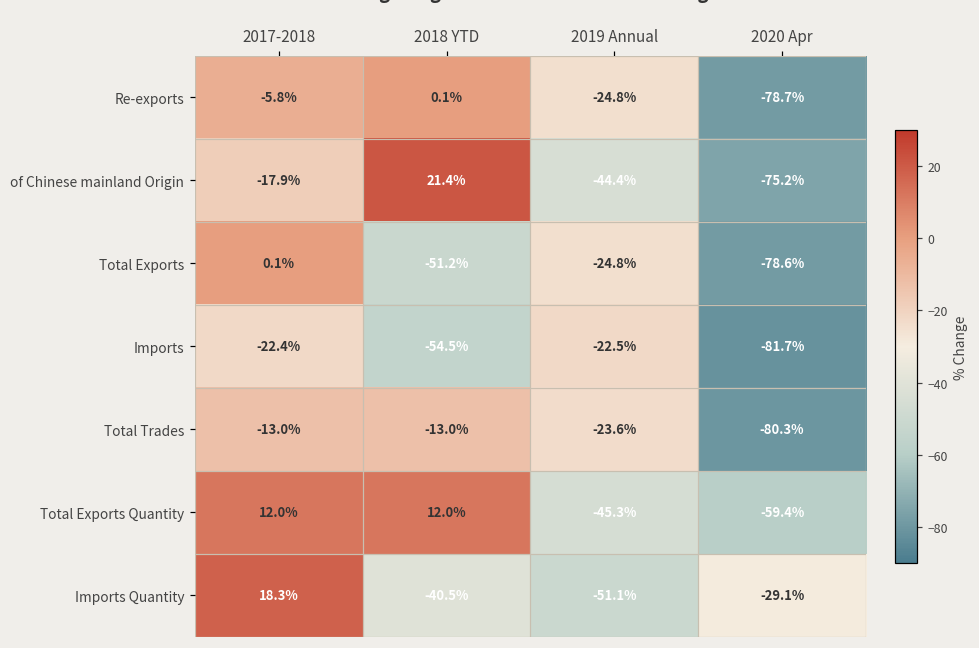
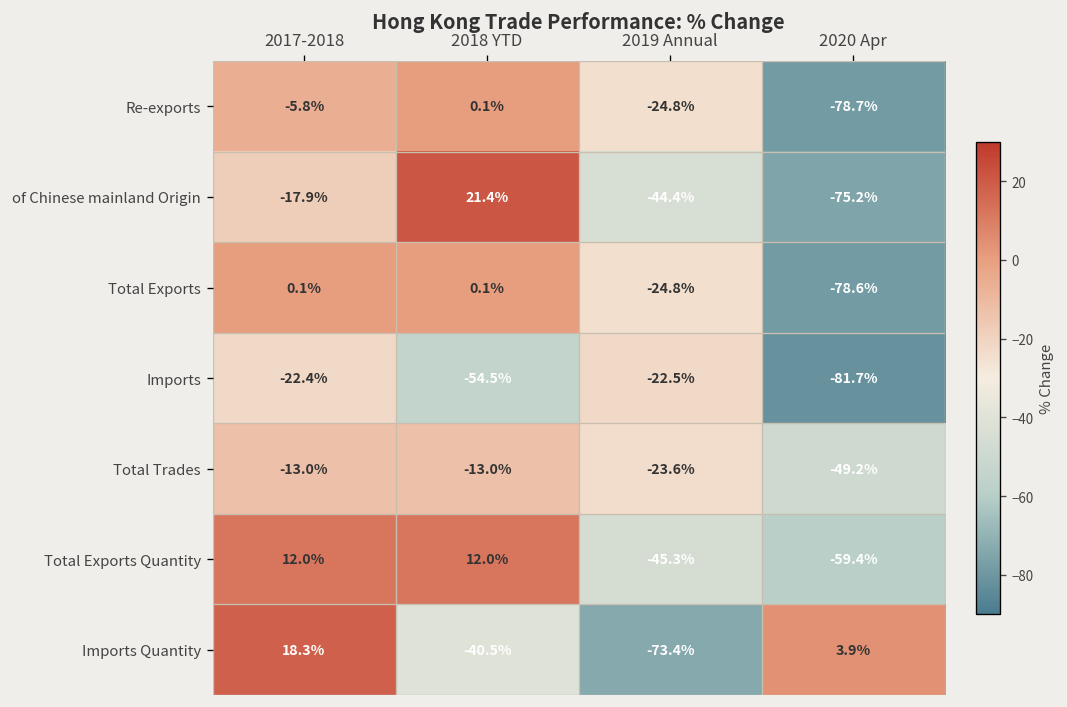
  {
    "Re-exports": {
      "2017-2018": "-5.8%",
      "2018 YTD": "0.1%",
      "2019 Annual": "-24.8%",
      "2020 Apr": "-78.7%"
    },
    "of Chinese mainland Origin": {
      "2017-2018": "-17.9%",
      "2018 YTD": "21.4%",
      "2020 Apr": "-75.2%"
    },
    "Total Exports": {
      "2017-2018": "0.1%",
-     "2018 YTD": "-51.2%",
+     "2018 YTD": "0.1%",
      "2019 Annual": "-24.8%",
      "2020 Apr": "-78.6%"
    },
    "Imports": {
      "2017-2018": "-22.4%",
      "2018 YTD": "-54.5%",
      "2019 Annual": "-22.5%",
      "2020 Apr": "-81.7%"
    },
    "Total Trades": {
      "2017-2018": "-13.0%",
      "2018 YTD": "-13.0%",
      "2019 Annual": "-23.6%",
-     "2020 Apr": "-80.3%"
+     "2020 Apr": "-49.2%"
    },
    "Total Exports Quantity": {
      "2017-2018": "12.0%",
      "2018 YTD": "12.0%",
      "2020 Apr": "-59.4%"
    },
    "Imports Quantity": {
      "2017-2018": "18.3%",
-     "2019 Annual": "-51.1%",
-     "2020 Apr": "-29.1%"
+     "2019 Annual": "-73.4%",
+     "2020 Apr": "3.9%"
    }
  }
